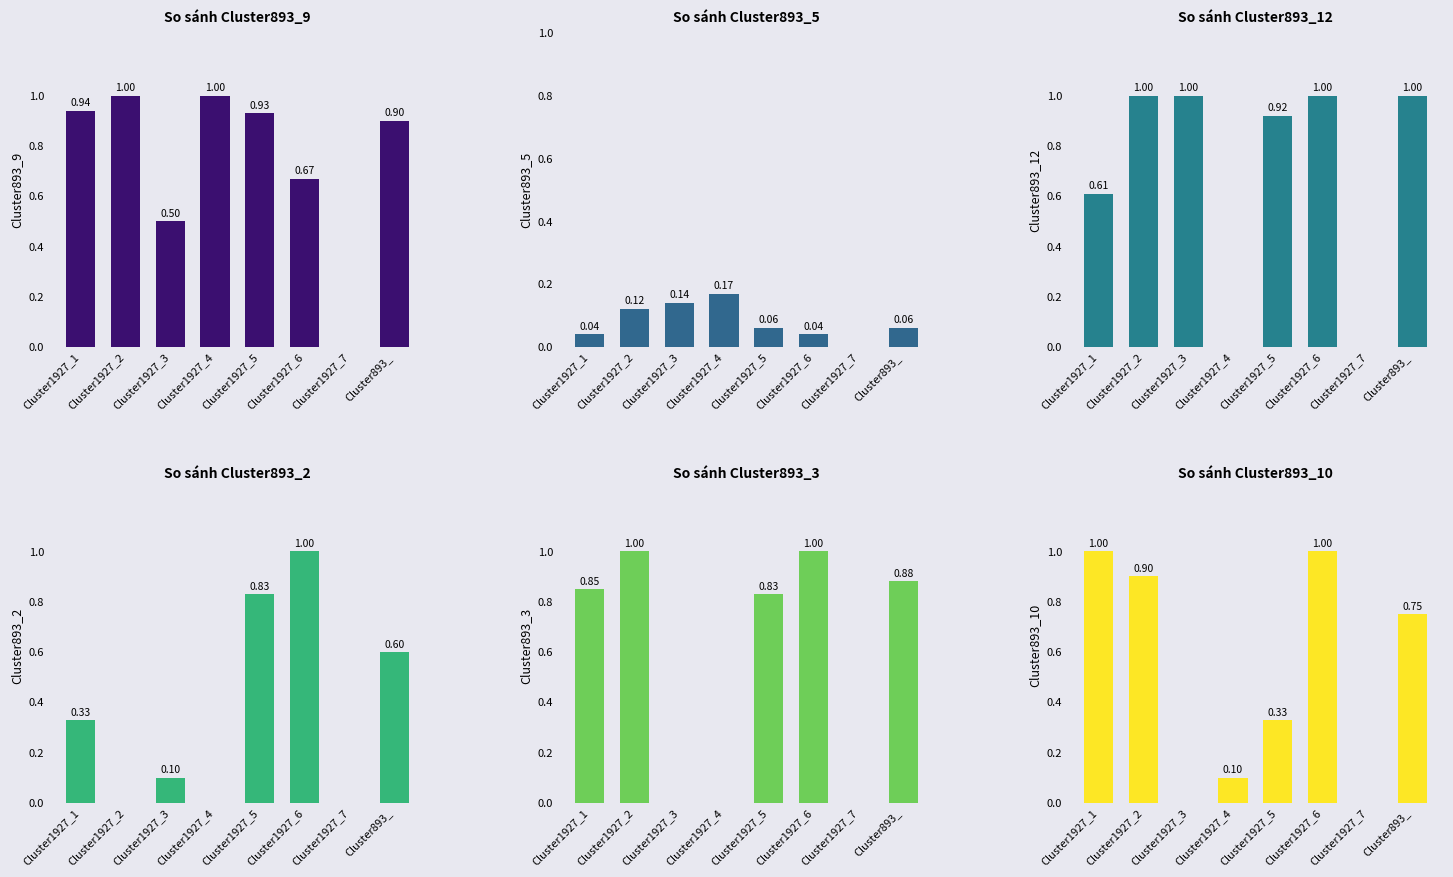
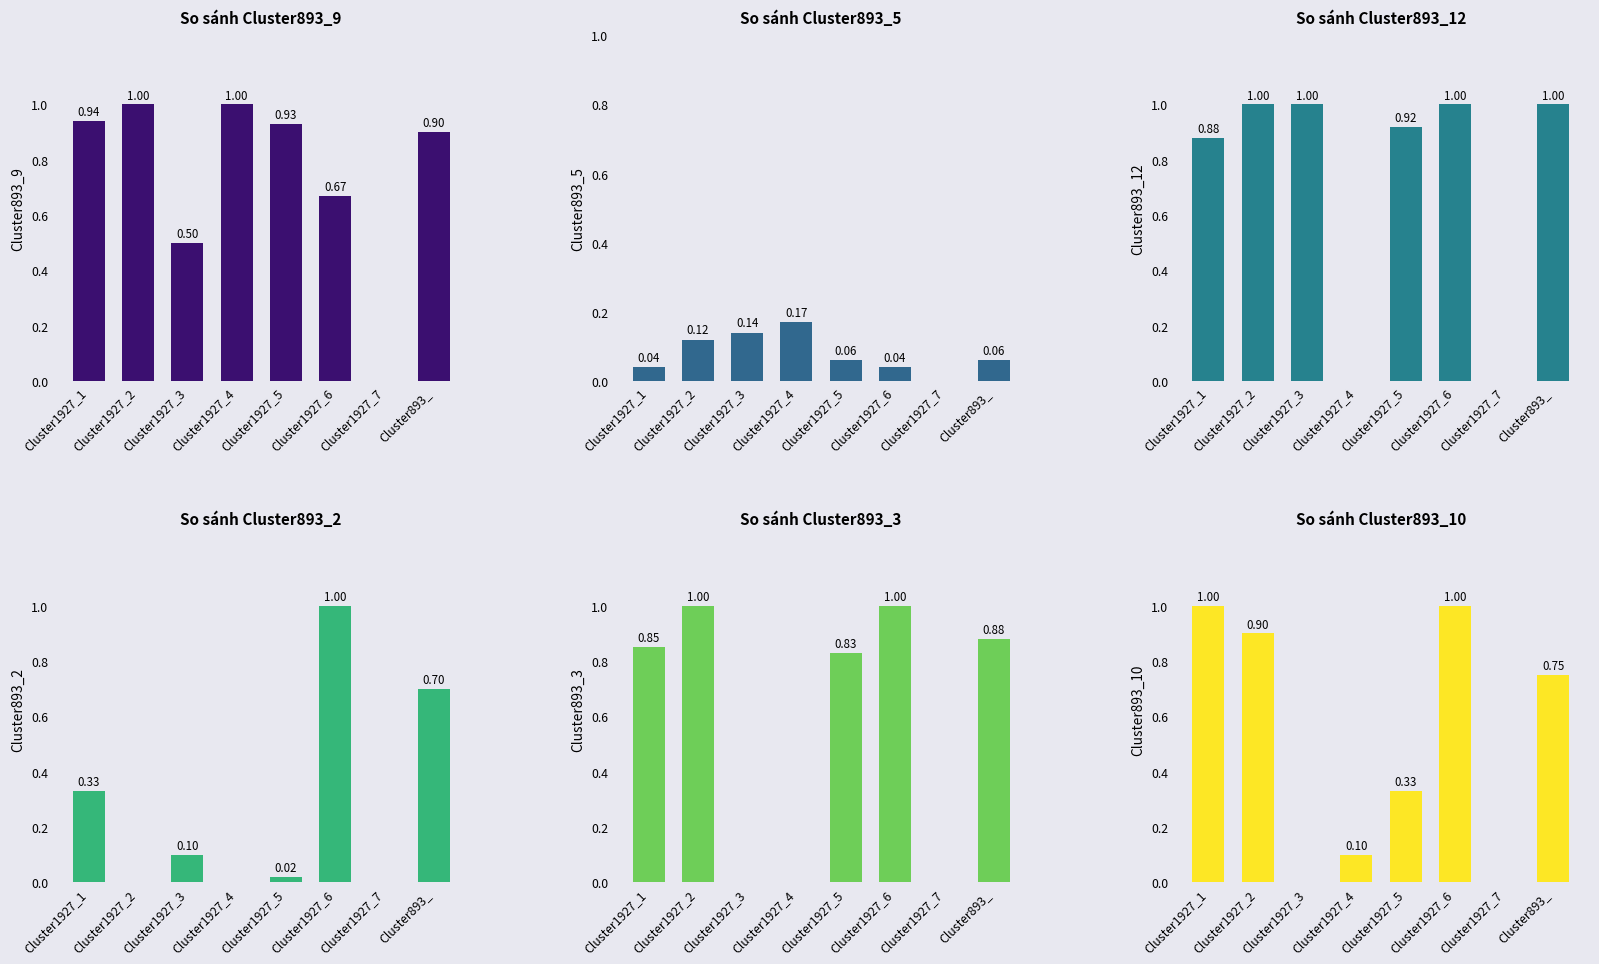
  {
    "So sánh Cluster893_9": {
      "Cluster1927_1": 0.94,
      "Cluster1927_2": 1.00,
      "Cluster1927_3": 0.50,
      "Cluster1927_4": 1.00,
      "Cluster1927_5": 0.93,
      "Cluster1927_6": 0.67,
      "Cluster893_": 0.90
    },
    "So sánh Cluster893_5": {
      "Cluster1927_1": 0.04,
      "Cluster1927_2": 0.12,
      "Cluster1927_3": 0.14,
      "Cluster1927_4": 0.17,
      "Cluster1927_5": 0.06,
      "Cluster1927_6": 0.04,
      "Cluster893_": 0.06
    },
    "So sánh Cluster893_12": {
-     "Cluster1927_1": 0.61,
+     "Cluster1927_1": 0.88,
      "Cluster1927_2": 1.00,
      "Cluster1927_3": 1.00,
      "Cluster1927_5": 0.92,
      "Cluster1927_6": 1.00,
      "Cluster893_": 1.00
    },
    "So sánh Cluster893_2": {
      "Cluster1927_1": 0.33,
      "Cluster1927_3": 0.10,
-     "Cluster1927_5": 0.83,
+     "Cluster1927_5": 0.02,
      "Cluster1927_6": 1.00,
-     "Cluster893_": 0.60
+     "Cluster893_": 0.70
    },
    "So sánh Cluster893_3": {
      "Cluster1927_1": 0.85,
      "Cluster1927_2": 1.00,
      "Cluster1927_5": 0.83,
      "Cluster1927_6": 1.00,
      "Cluster893_": 0.88
    },
    "So sánh Cluster893_10": {
      "Cluster1927_1": 1.00,
      "Cluster1927_2": 0.90,
      "Cluster1927_4": 0.10,
      "Cluster1927_5": 0.33,
      "Cluster1927_6": 1.00,
      "Cluster893_": 0.75
    }
  }
